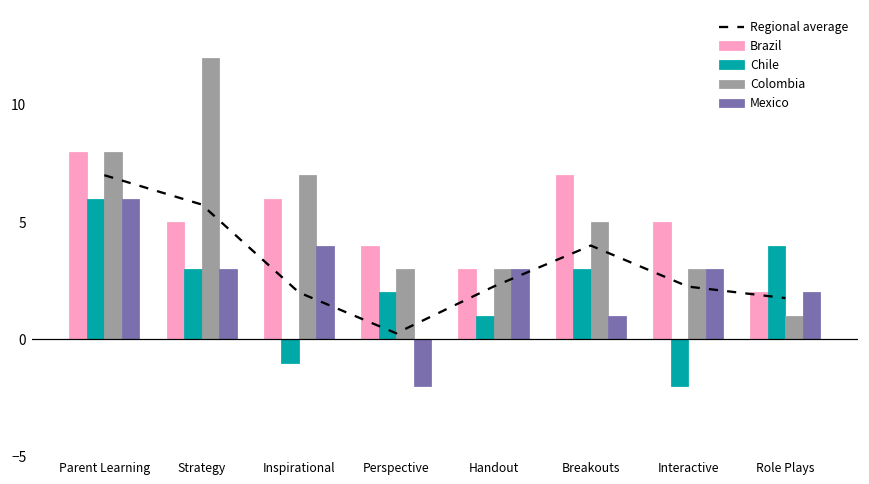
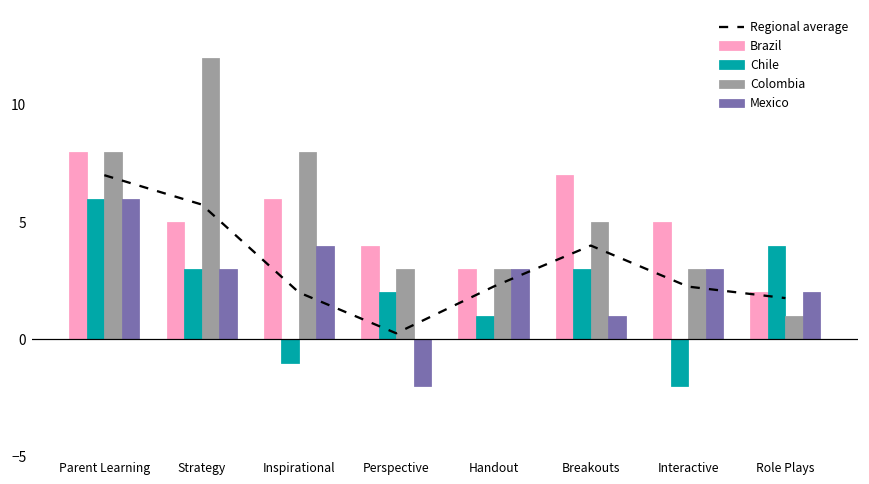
  {
    "Brazil": {
      "Parent Learning": 8,
      "Strategy": 5,
      "Inspirational": 6,
      "Perspective": 4,
      "Handout": 3,
      "Breakouts": 7,
      "Interactive": 5,
      "Role Plays": 2
    },
    "Regional average": {
      "Parent Learning": 7,
      "Strategy": 5.8,
      "Inspirational": 2,
      "Perspective": 0.3,
      "Handout": 2.3,
      "Breakouts": 4,
      "Interactive": 2.3,
      "Role Plays": 1.8
    },
    "Chile": {
      "Parent Learning": 6,
      "Strategy": 3,
      "Inspirational": -1,
      "Perspective": 2,
      "Handout": 1,
      "Breakouts": 3,
      "Interactive": -2,
      "Role Plays": 4
    },
    "Colombia": {
      "Parent Learning": 8,
      "Strategy": 12,
-     "Inspirational": 7,
+     "Inspirational": 8,
      "Perspective": 3,
      "Handout": 3,
      "Breakouts": 5,
      "Interactive": 3,
      "Role Plays": 1
    },
    "Mexico": {
      "Parent Learning": 6,
      "Strategy": 3,
      "Inspirational": 4,
      "Perspective": -2,
      "Handout": 3,
      "Breakouts": 1,
      "Interactive": 3,
      "Role Plays": 2
    }
  }
